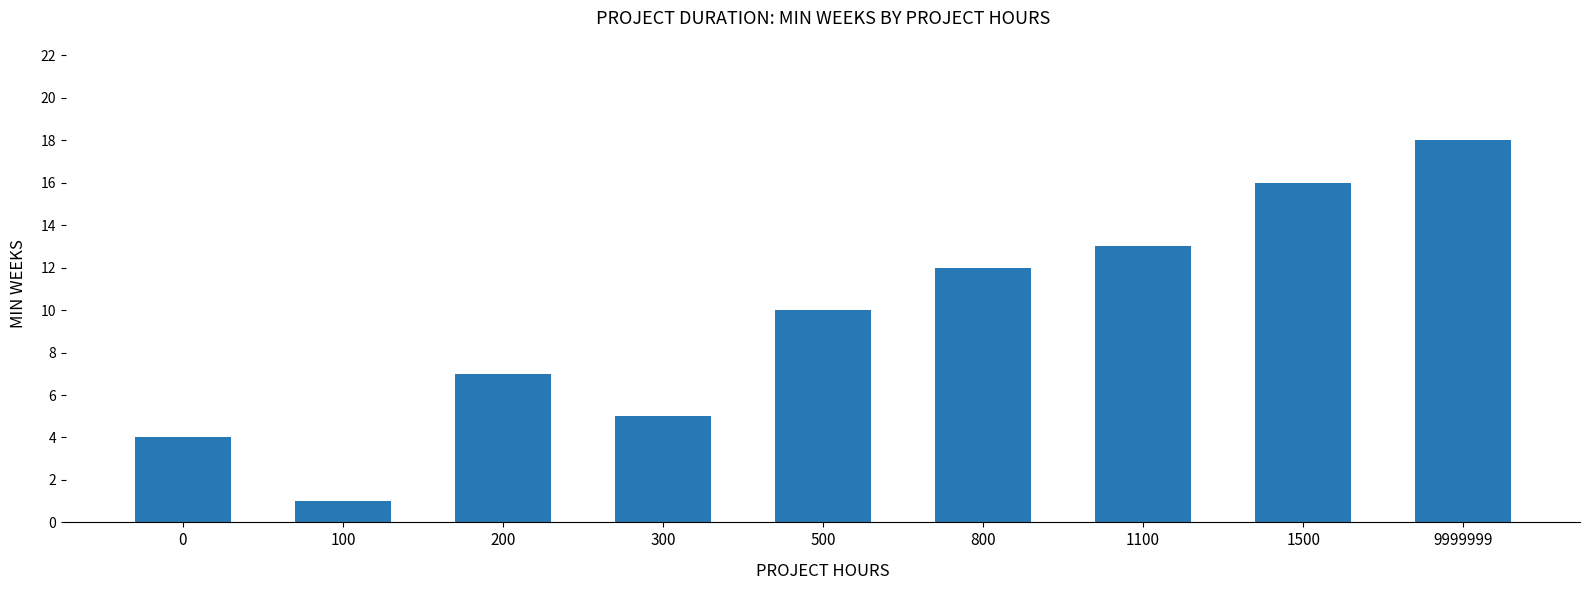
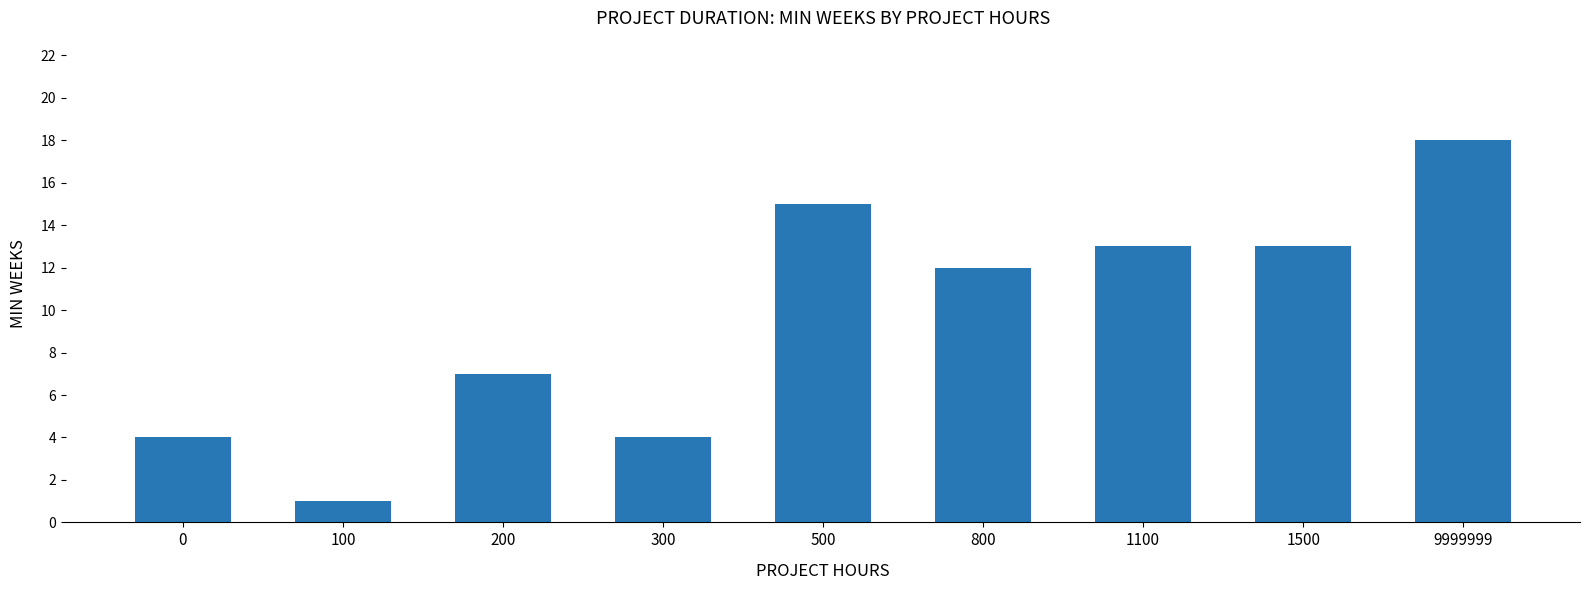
  {
    "0": 4,
    "100": 1,
    "200": 7,
-   "300": 5,
-   "500": 10,
+   "300": 4,
+   "500": 15,
    "800": 12,
    "1100": 13,
-   "1500": 16,
+   "1500": 13,
    "9999999": 18
  }
